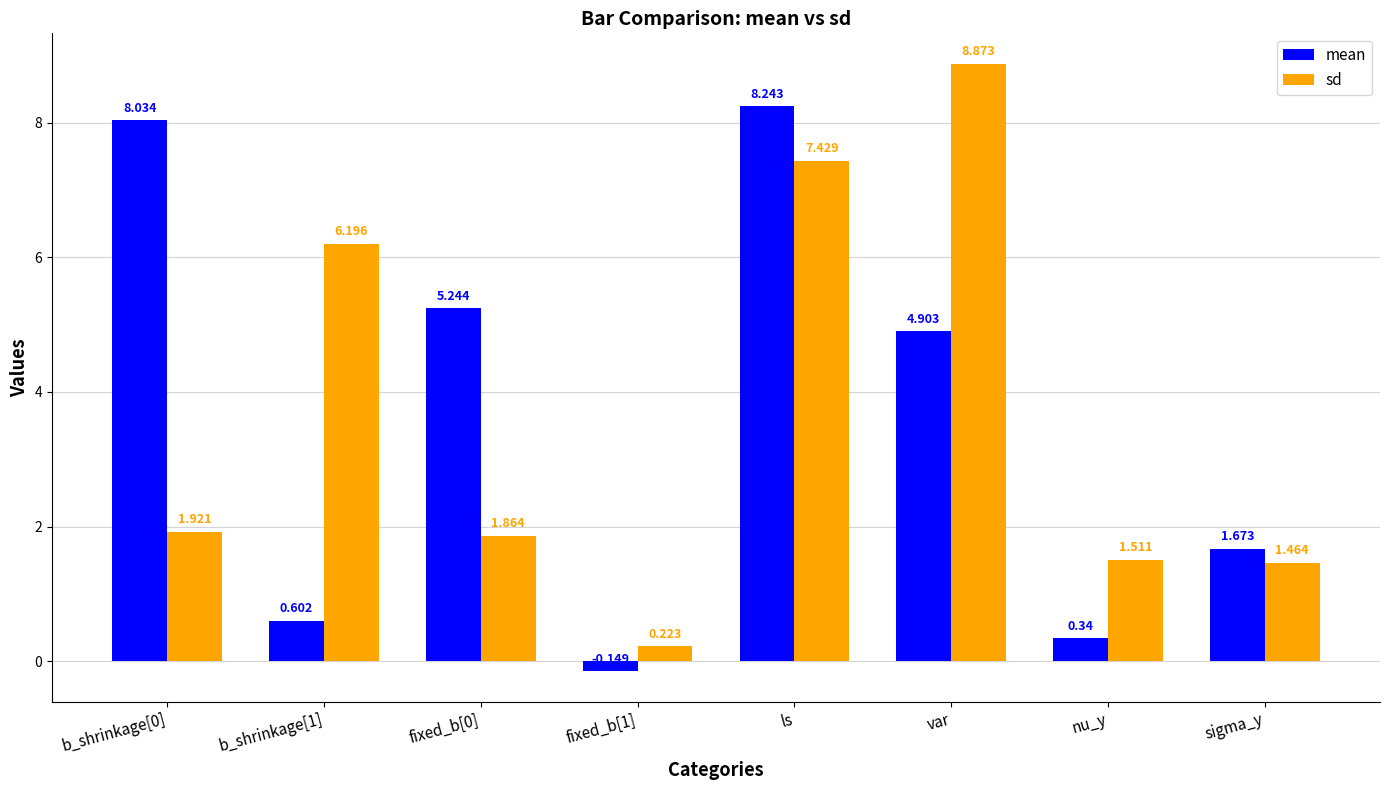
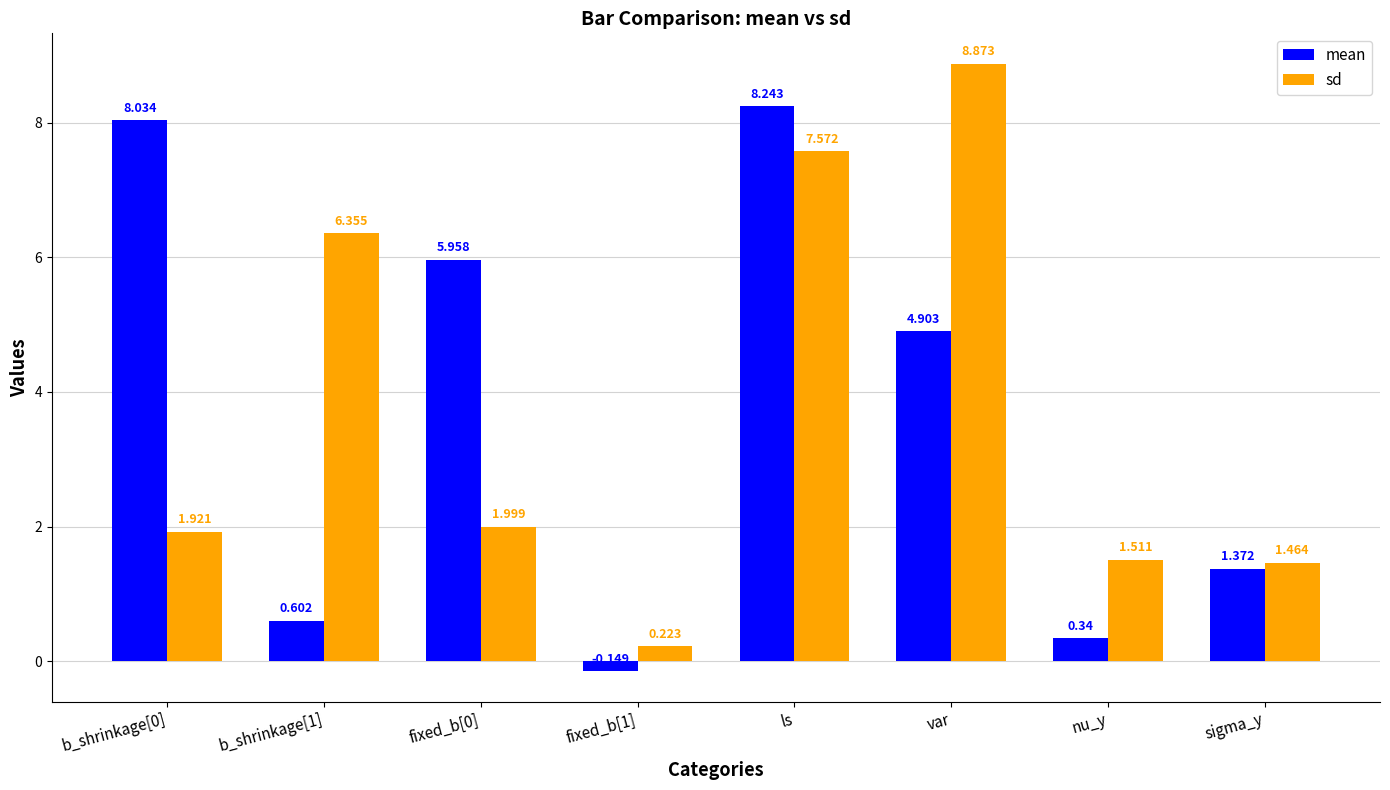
  {
    "mean": {
      "b_shrinkage[0]": 8.034,
      "b_shrinkage[1]": 0.602,
-     "fixed_b[0]": 5.244,
+     "fixed_b[0]": 5.958,
      "fixed_b[1]": -0.149,
      "ls": 8.243,
      "var": 4.903,
      "nu_y": 0.34,
-     "sigma_y": 1.673
+     "sigma_y": 1.372
    },
    "sd": {
      "b_shrinkage[0]": 1.921,
-     "b_shrinkage[1]": 6.196,
-     "fixed_b[0]": 1.864,
+     "b_shrinkage[1]": 6.355,
+     "fixed_b[0]": 1.999,
      "fixed_b[1]": 0.223,
-     "ls": 7.429,
+     "ls": 7.572,
      "var": 8.873,
      "nu_y": 1.511,
      "sigma_y": 1.464
    }
  }
